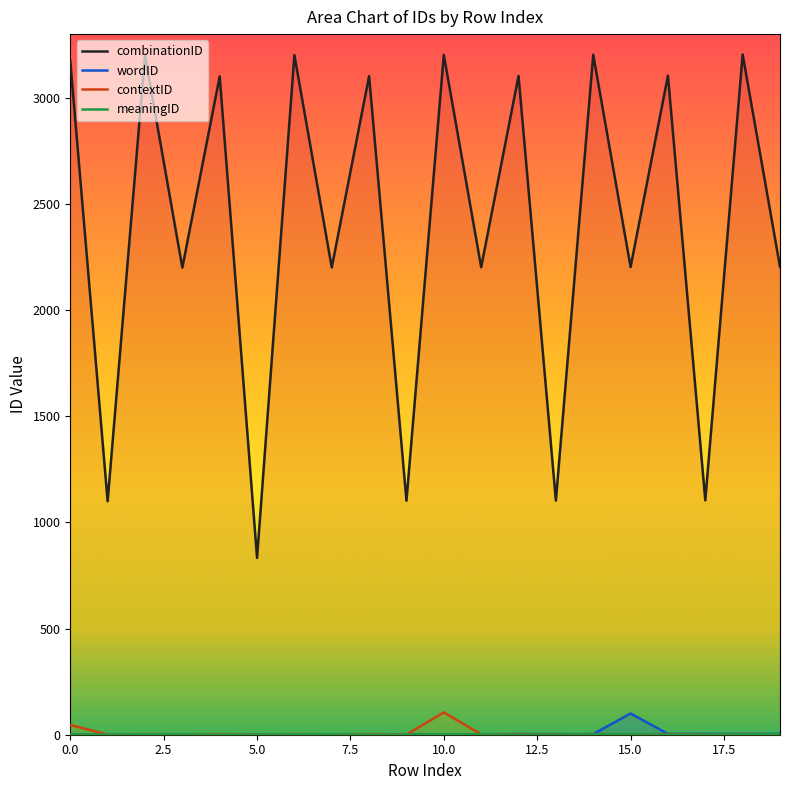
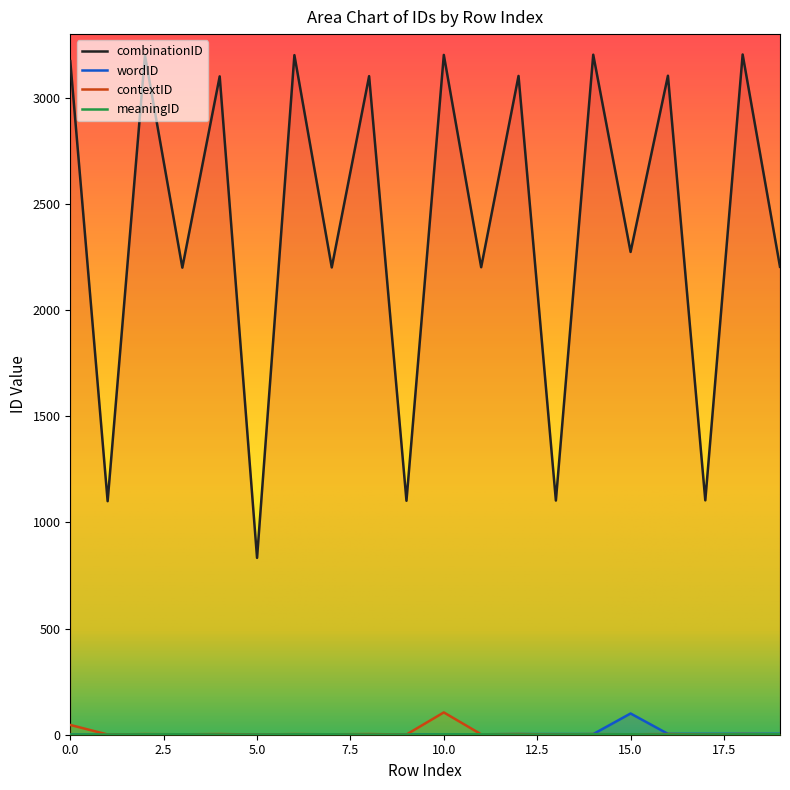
  {
    "combinationID": {
      "0.0": 3170,
      "5.0": 830,
      "10.0": 3200,
-     "15.0": 2200
+     "15.0": 2270
    },
    "wordID": {
      "15.0": 100
    },
    "contextID": {
      "0.0": 50,
      "10.0": 110
    }
  }
